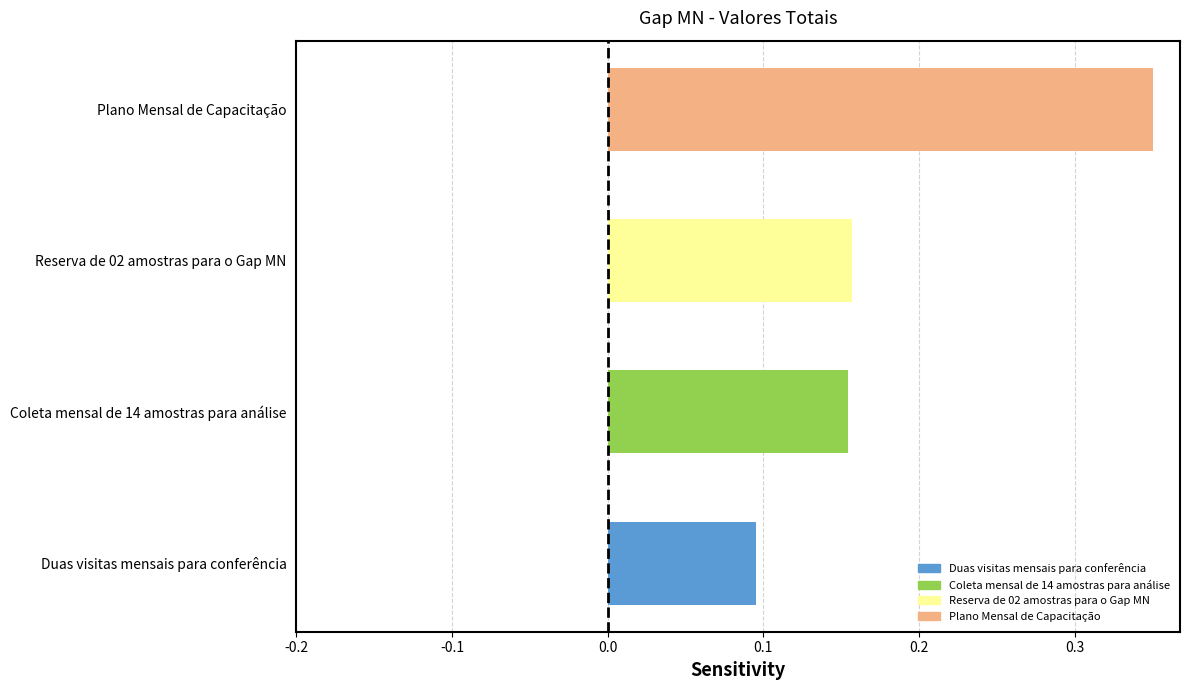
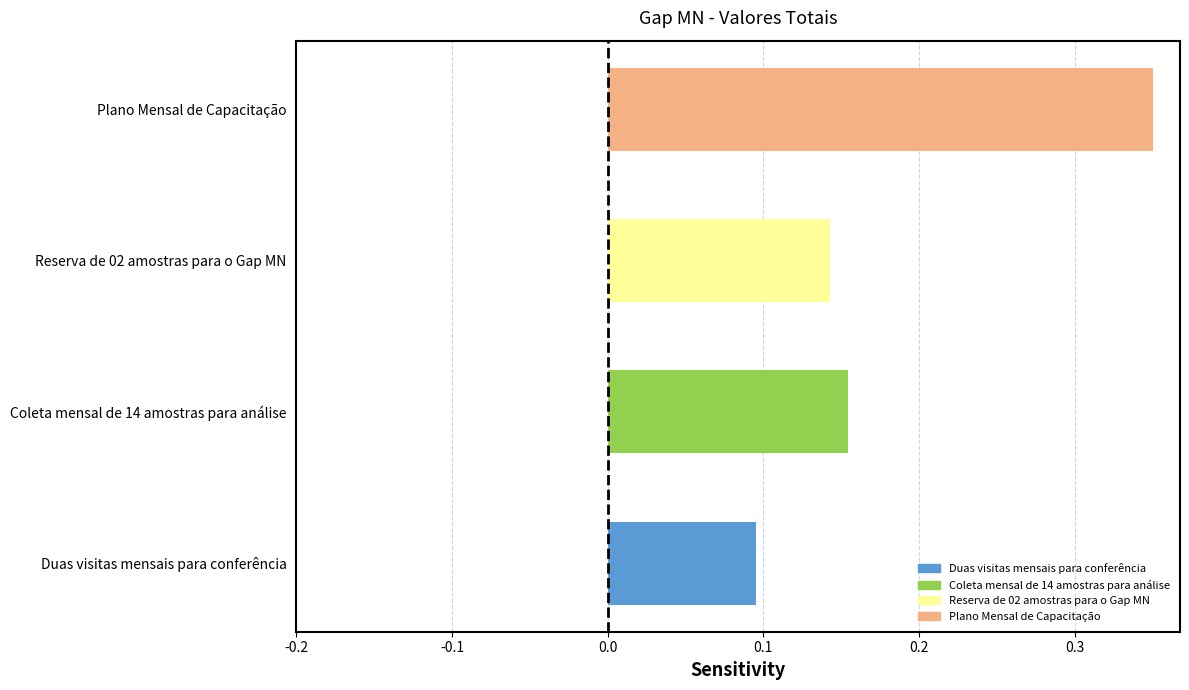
  {
    "Plano Mensal de Capacitação": 0.350,
-   "Reserva de 02 amostras para o Gap MN": 0.157,
+   "Reserva de 02 amostras para o Gap MN": 0.143,
    "Coleta mensal de 14 amostras para análise": 0.154,
    "Duas visitas mensais para conferência": 0.095
  }
